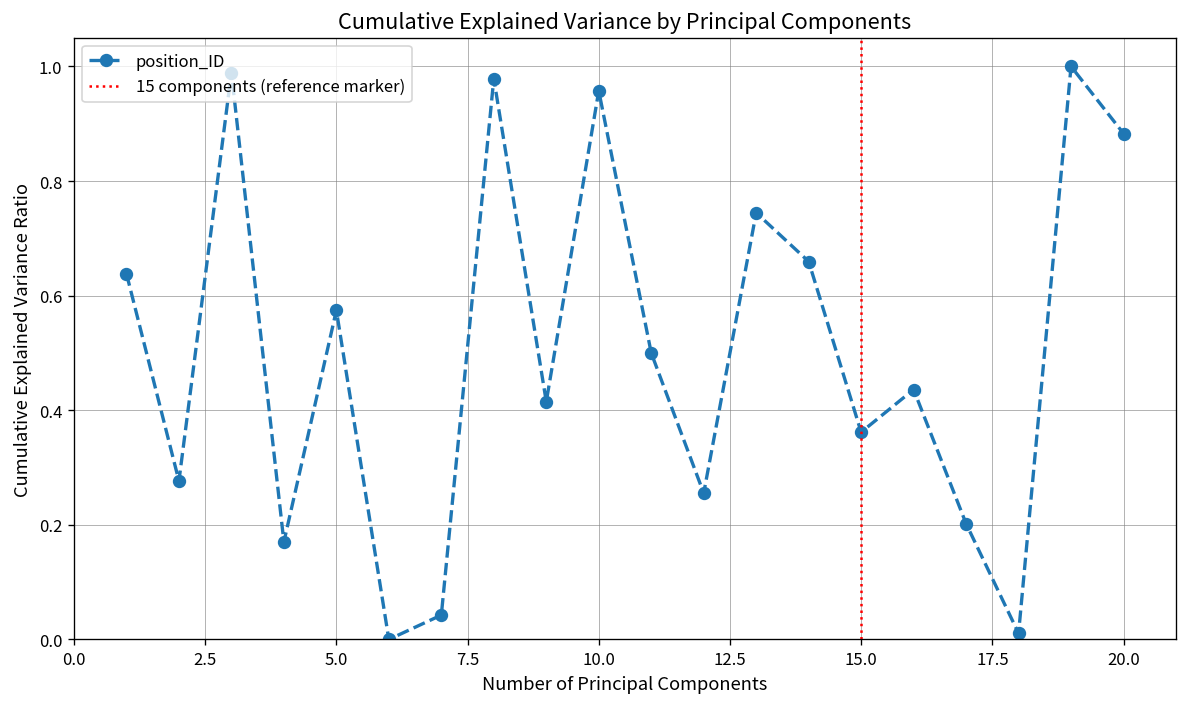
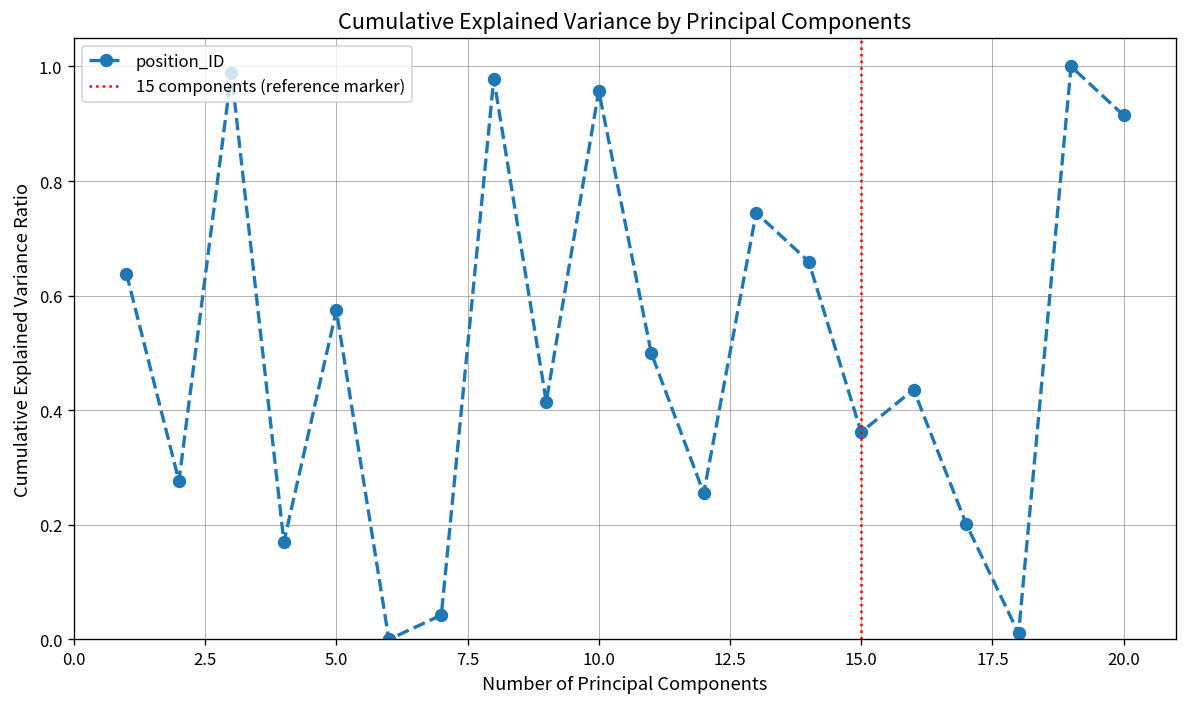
  {
    "5.0": 0.57,
    "10.0": 0.96,
    "15.0": 0.36,
-   "20.0": 0.88
+   "20.0": 0.91
  }
